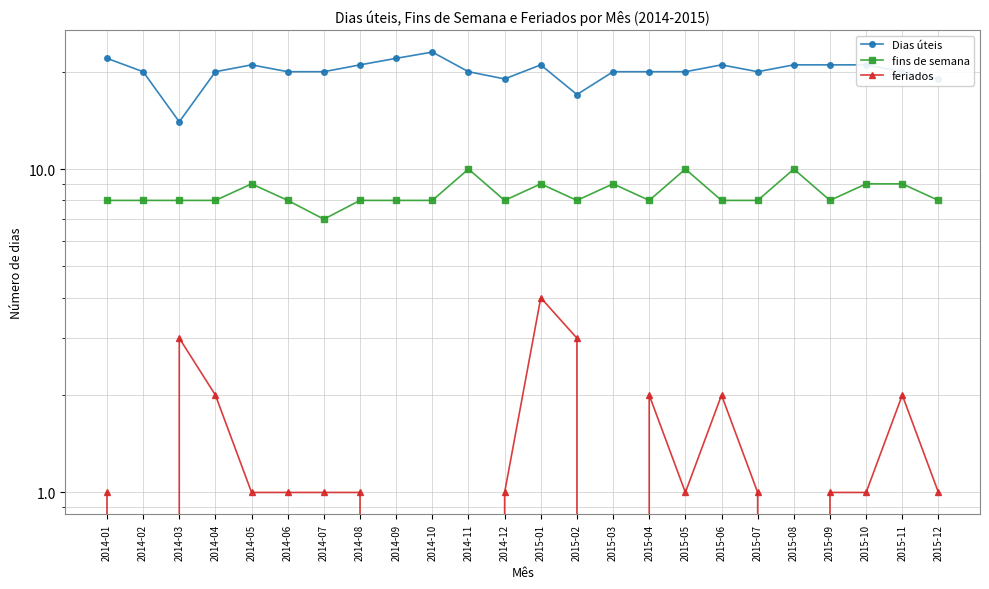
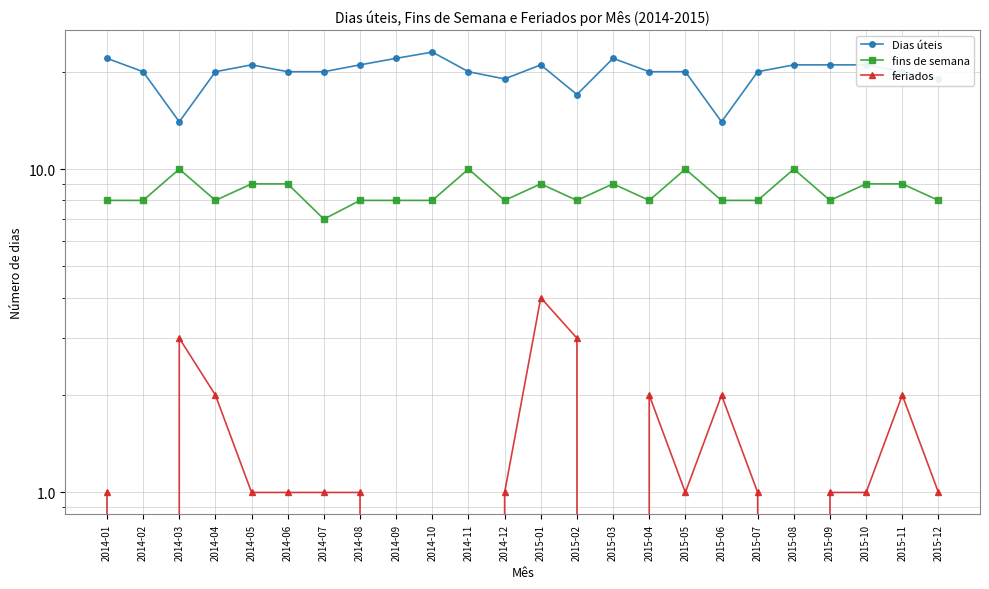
  {
    "Dias úteis": {
      "2014-01": 22,
      "2014-02": 20,
      "2014-03": 14,
      "2014-04": 20,
      "2014-05": 21,
      "2014-06": 20,
      "2014-07": 20,
      "2014-08": 21,
      "2014-09": 22,
      "2014-10": 23,
      "2014-11": 20,
      "2014-12": 19,
      "2015-01": 21,
      "2015-02": 17,
-     "2015-03": 20,
+     "2015-03": 22,
      "2015-04": 20,
      "2015-05": 20,
-     "2015-06": 21,
+     "2015-06": 14,
      "2015-07": 20,
      "2015-08": 21,
      "2015-09": 21
    },
    "fins de semana": {
      "2014-01": 8,
      "2014-02": 8,
-     "2014-03": 8,
+     "2014-03": 10,
      "2014-04": 8,
      "2014-05": 9,
-     "2014-06": 8,
+     "2014-06": 9,
      "2014-07": 7,
      "2014-08": 8,
      "2014-09": 8,
      "2014-10": 8,
      "2014-11": 10,
      "2014-12": 8,
      "2015-01": 9,
      "2015-02": 8,
      "2015-03": 9,
      "2015-04": 8,
      "2015-05": 10,
      "2015-06": 8,
      "2015-07": 8,
      "2015-08": 10,
      "2015-09": 8,
      "2015-10": 9,
      "2015-11": 9,
      "2015-12": 8
    },
    "feriados": {
      "2014-01": 1,
      "2014-03": 3,
      "2014-04": 2,
      "2014-05": 1,
      "2014-06": 1,
      "2014-07": 1,
      "2014-08": 1,
      "2014-12": 1,
      "2015-01": 4,
      "2015-02": 3,
      "2015-04": 2,
      "2015-05": 1,
      "2015-06": 2,
      "2015-07": 1,
      "2015-09": 1,
      "2015-10": 1,
      "2015-11": 2,
      "2015-12": 1
    }
  }
